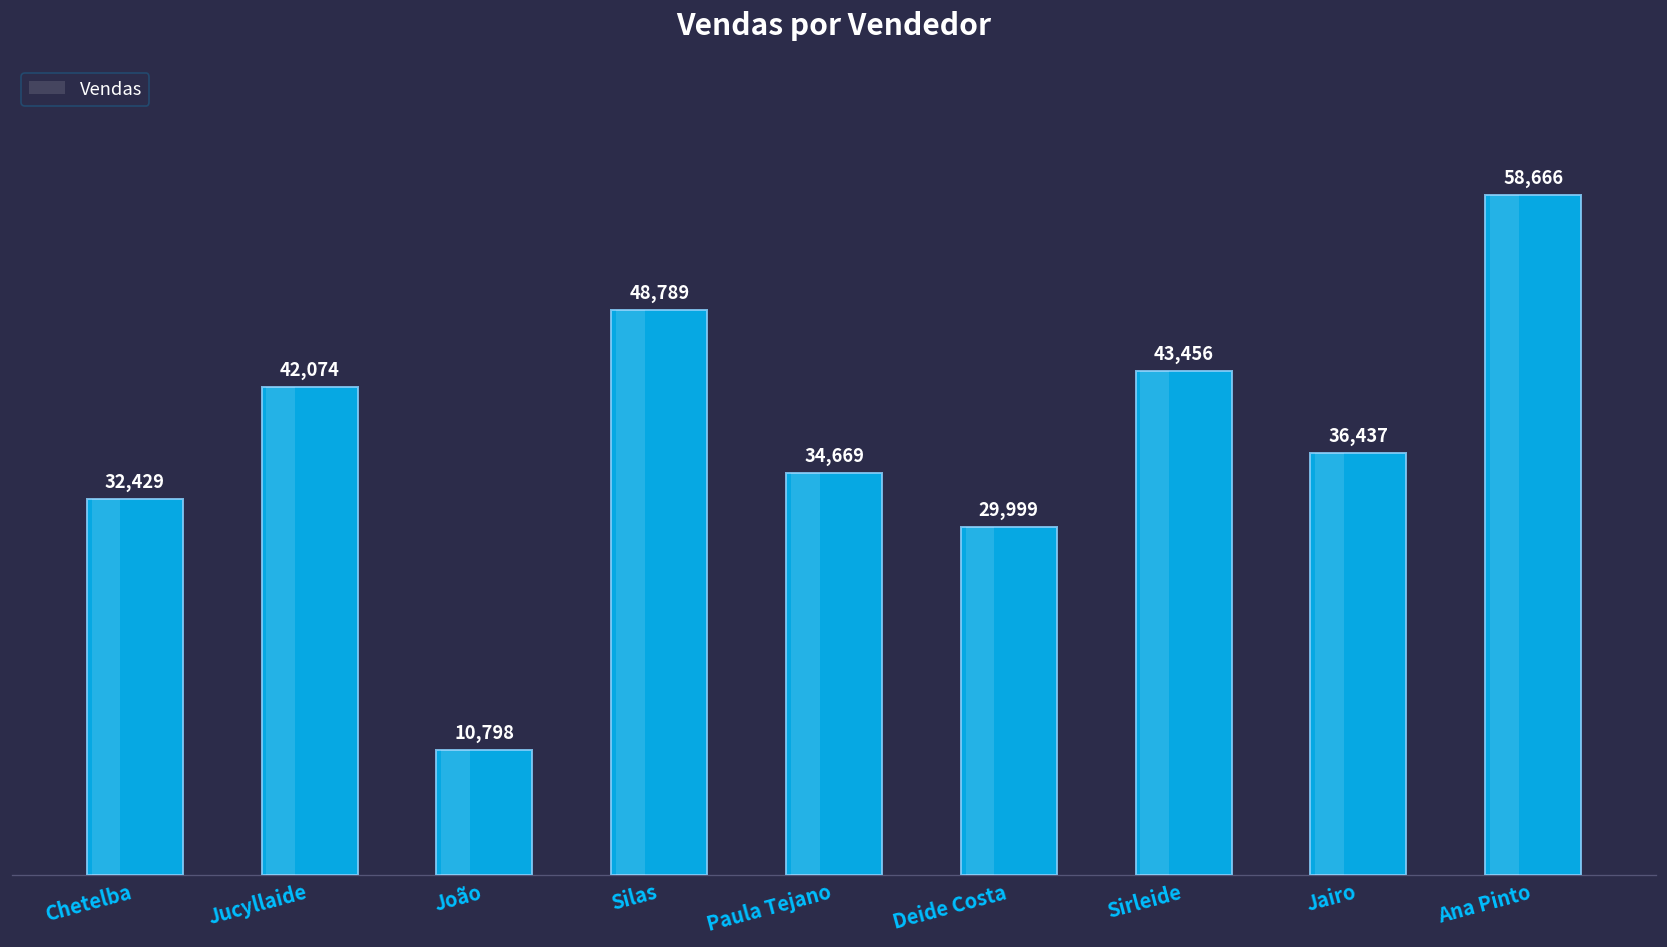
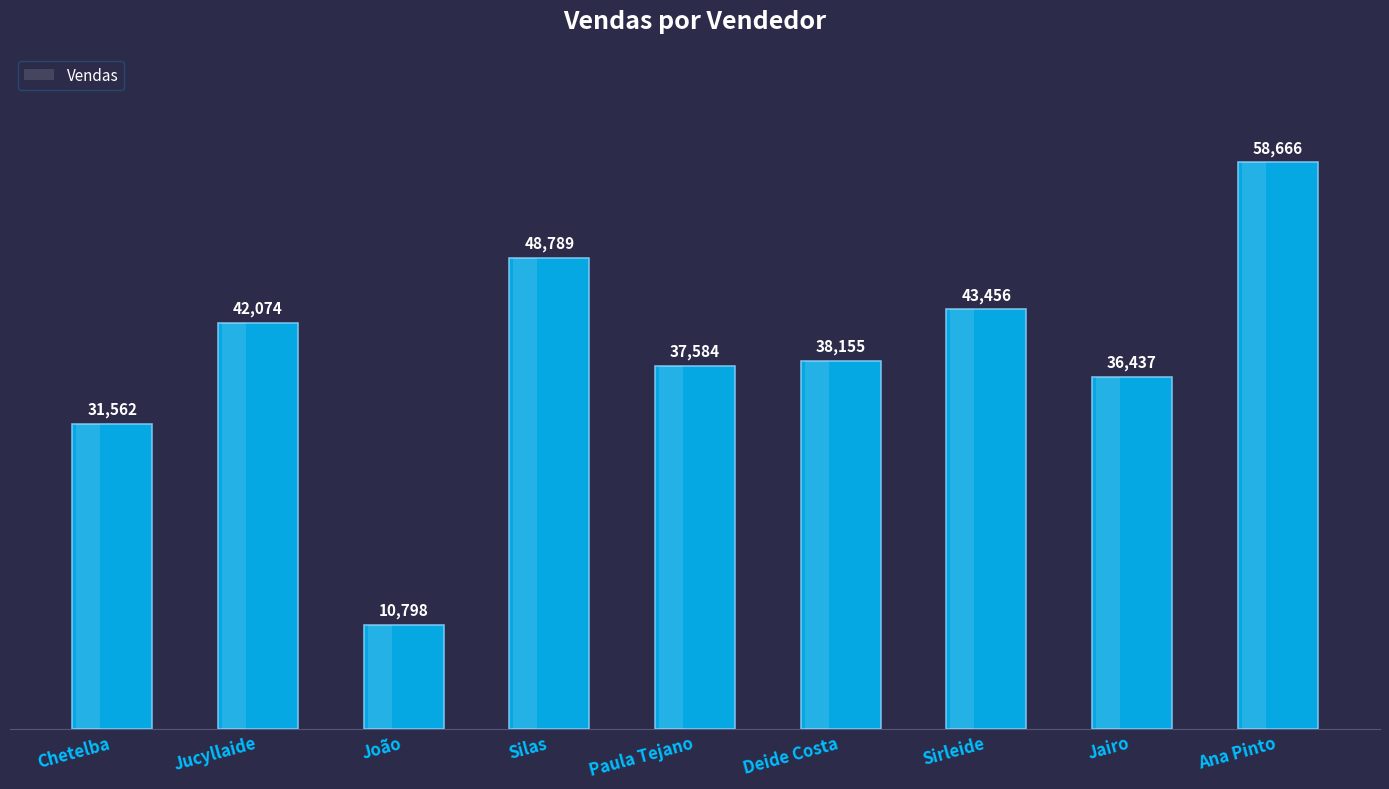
  {
-   "Chetelba": "32,429",
+   "Chetelba": "31,562",
    "Jucyllaide": "42,074",
    "João": "10,798",
    "Silas": "48,789",
-   "Paula Tejano": "34,669",
-   "Deide Costa": "29,999",
+   "Paula Tejano": "37,584",
+   "Deide Costa": "38,155",
    "Sirleide": "43,456",
    "Jairo": "36,437",
    "Ana Pinto": "58,666"
  }
